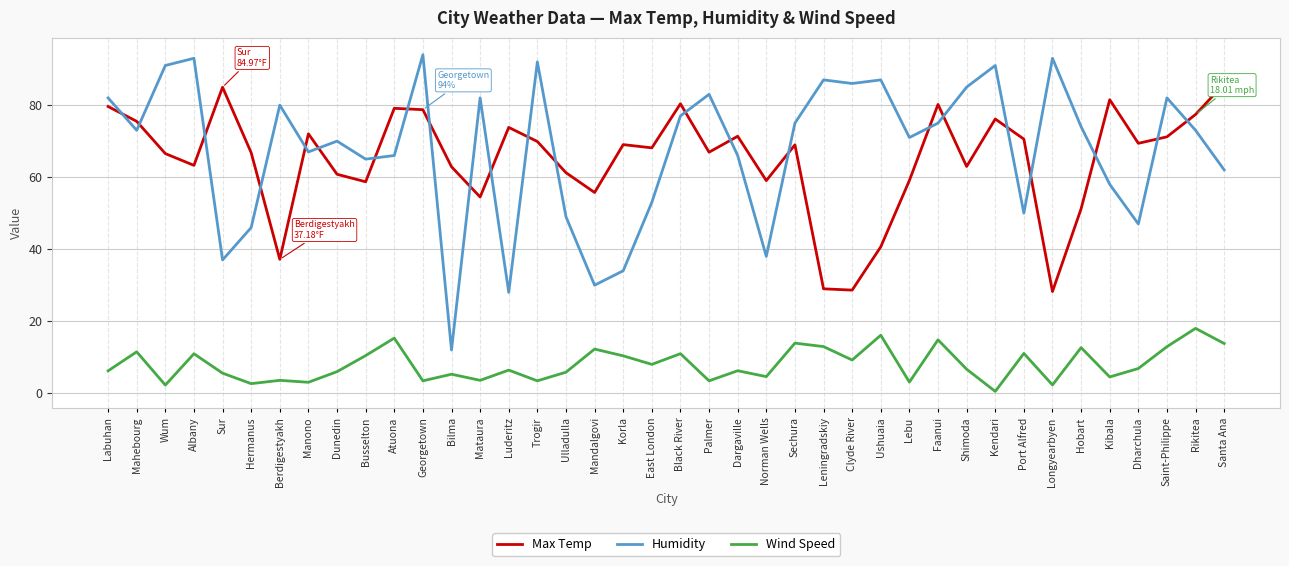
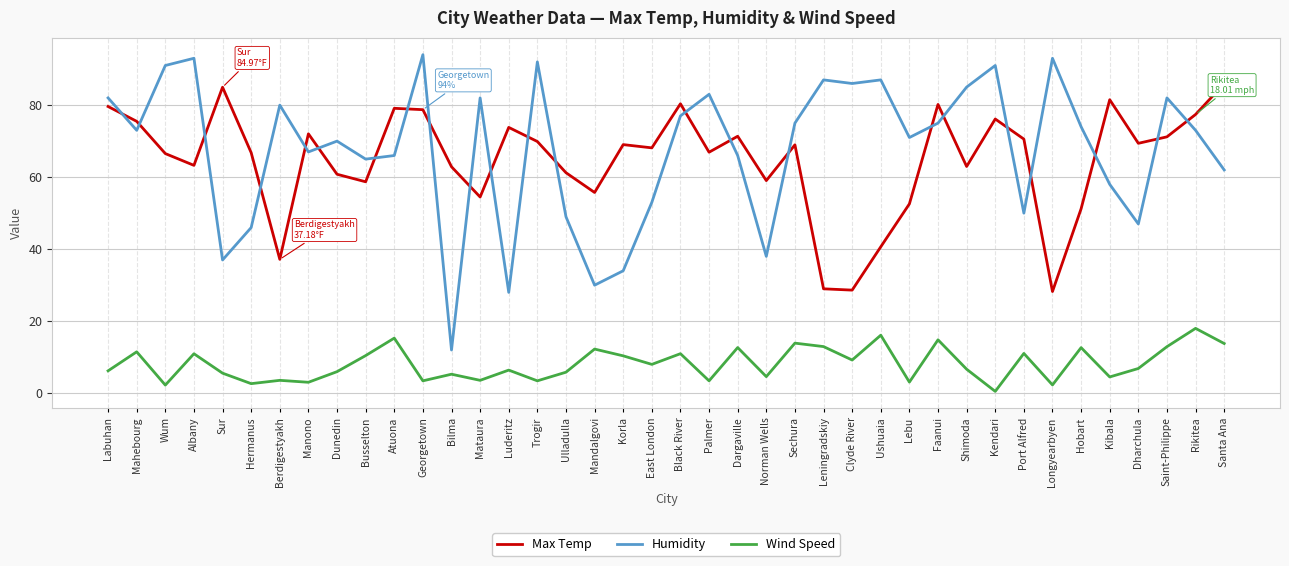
  {
    "Max Temp": {
      "Labuhan": 80,
      "Mahebourg": 75,
      "Wum": 67,
      "Albany": 63,
      "Hermanus": 67,
      "Manono": 72,
      "Dunedin": 61,
      "Busselton": 59,
      "Atuona": 79,
      "Georgetown": 79,
      "Bilma": 63,
      "Mataura": 54,
      "Luderitz": 74,
      "Trogir": 70,
      "Ulladulla": 61,
      "Mandalgovi": 56,
      "Korla": 69,
      "East London": 68,
      "Black River": 80,
      "Palmer": 67,
      "Dargaville": 71,
      "Norman Wells": 59,
      "Sechura": 69,
      "Leningradskiy": 29,
      "Clyde River": 29,
      "Ushuaia": 41,
-     "Lebu": 59,
+     "Lebu": 53,
      "Faanui": 80,
      "Shimoda": 63,
      "Kendari": 76,
      "Port Alfred": 71,
      "Longyearbyen": 28,
      "Hobart": 51,
      "Kibala": 82,
      "Dharchula": 69,
      "Saint-Philippe": 71,
      "Rikitea": 77
    },
    "Humidity": {
      "Labuhan": 82,
      "Mahebourg": 73,
      "Wum": 91,
      "Albany": 93,
      "Sur": 37,
      "Hermanus": 46,
      "Berdigestyakh": 80,
      "Manono": 67,
      "Dunedin": 70,
      "Busselton": 65,
      "Atuona": 66,
      "Georgetown": 94,
      "Bilma": 12,
      "Luderitz": 28,
      "Trogir": 92,
      "Ulladulla": 49,
      "Mandalgovi": 30,
      "Korla": 34,
      "East London": 53,
      "Black River": 77,
      "Palmer": 83,
      "Dargaville": 66,
      "Norman Wells": 38,
      "Sechura": 75,
      "Leningradskiy": 87,
      "Clyde River": 86,
      "Ushuaia": 87,
      "Lebu": 71,
      "Faanui": 75,
      "Shimoda": 85,
      "Kendari": 91,
      "Port Alfred": 50,
      "Longyearbyen": 93,
      "Hobart": 74,
      "Kibala": 58,
      "Dharchula": 47,
      "Saint-Philippe": 82,
      "Rikitea": 73,
      "Santa Ana": 62
    },
    "Wind Speed": {
      "Labuhan": 6,
      "Mahebourg": 12,
      "Wum": 2,
      "Albany": 11,
      "Sur": 6,
      "Hermanus": 3,
      "Berdigestyakh": 4,
      "Manono": 3,
      "Dunedin": 6,
      "Busselton": 10,
      "Atuona": 15,
      "Georgetown": 3,
      "Bilma": 5,
      "Mataura": 4,
      "Luderitz": 6,
      "Trogir": 3,
      "Ulladulla": 6,
      "Mandalgovi": 12,
      "Korla": 10,
      "East London": 8,
      "Black River": 11,
      "Palmer": 3,
-     "Dargaville": 6,
+     "Dargaville": 13,
      "Norman Wells": 5,
      "Sechura": 14,
      "Leningradskiy": 13,
      "Clyde River": 9,
      "Ushuaia": 16,
      "Lebu": 3,
      "Faanui": 15,
      "Shimoda": 7,
      "Kendari": 1,
      "Port Alfred": 11,
      "Longyearbyen": 2,
      "Hobart": 13,
      "Kibala": 5,
      "Dharchula": 7,
      "Saint-Philippe": 13,
      "Rikitea": 18,
      "Santa Ana": 14
    }
  }
